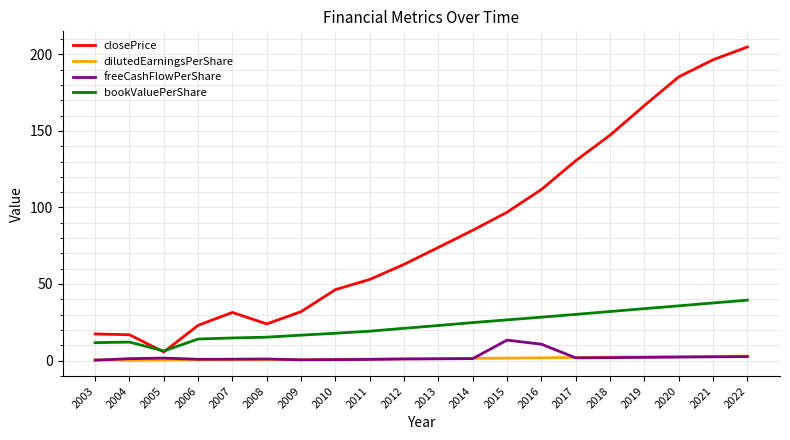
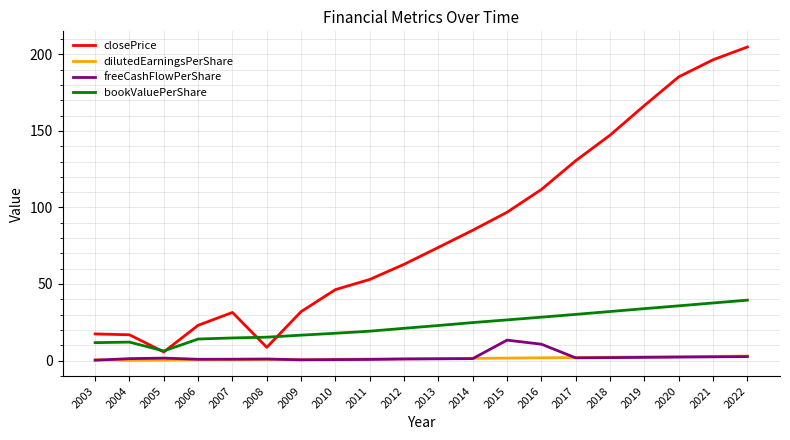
  {
    "closePrice": {
      "2003": 17,
      "2004": 17,
      "2006": 23,
      "2007": 31,
-     "2008": 24,
+     "2008": 9,
      "2009": 32,
      "2010": 46,
      "2011": 53,
      "2012": 63,
      "2013": 74,
      "2014": 85,
      "2015": 97,
      "2016": 112,
      "2017": 131,
      "2018": 147,
      "2019": 167,
      "2020": 185,
      "2021": 197,
      "2022": 205
    },
    "dilutedEarningsPerShare": {
      "2015": 2,
      "2016": 2
    },
    "freeCashFlowPerShare": {
      "2015": 13,
      "2016": 11
    },
    "bookValuePerShare": {
      "2003": 12,
      "2004": 12,
      "2006": 14,
      "2007": 15,
      "2008": 15,
      "2009": 17,
      "2010": 18,
      "2011": 19,
      "2012": 21,
      "2013": 23,
      "2014": 25,
      "2015": 27,
      "2016": 28,
      "2017": 30,
      "2018": 32,
      "2019": 34,
      "2020": 36,
      "2021": 38,
      "2022": 39
    }
  }
